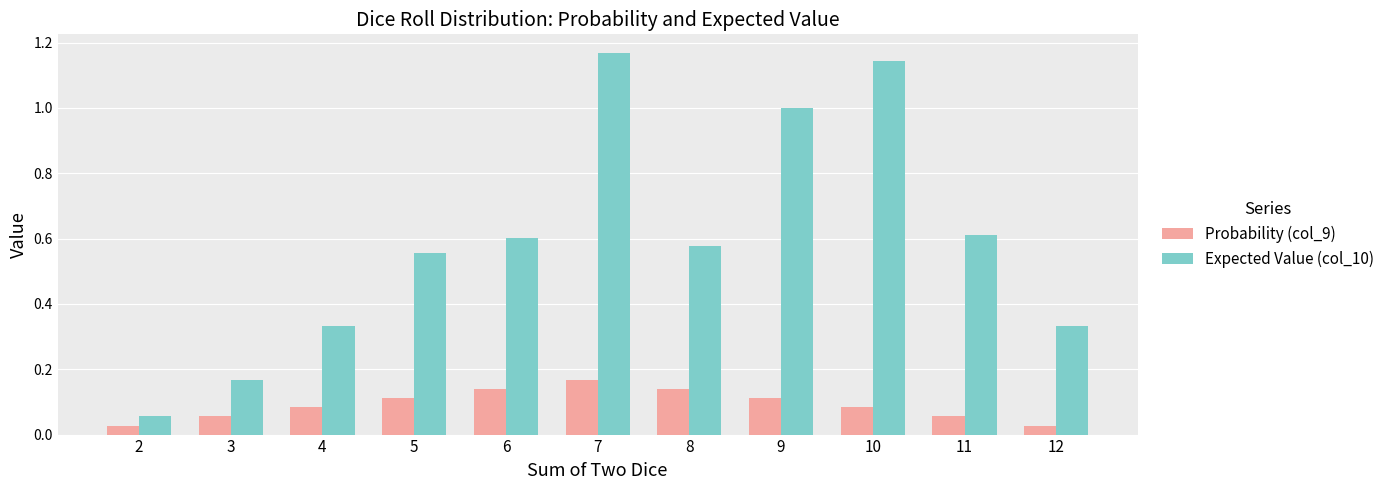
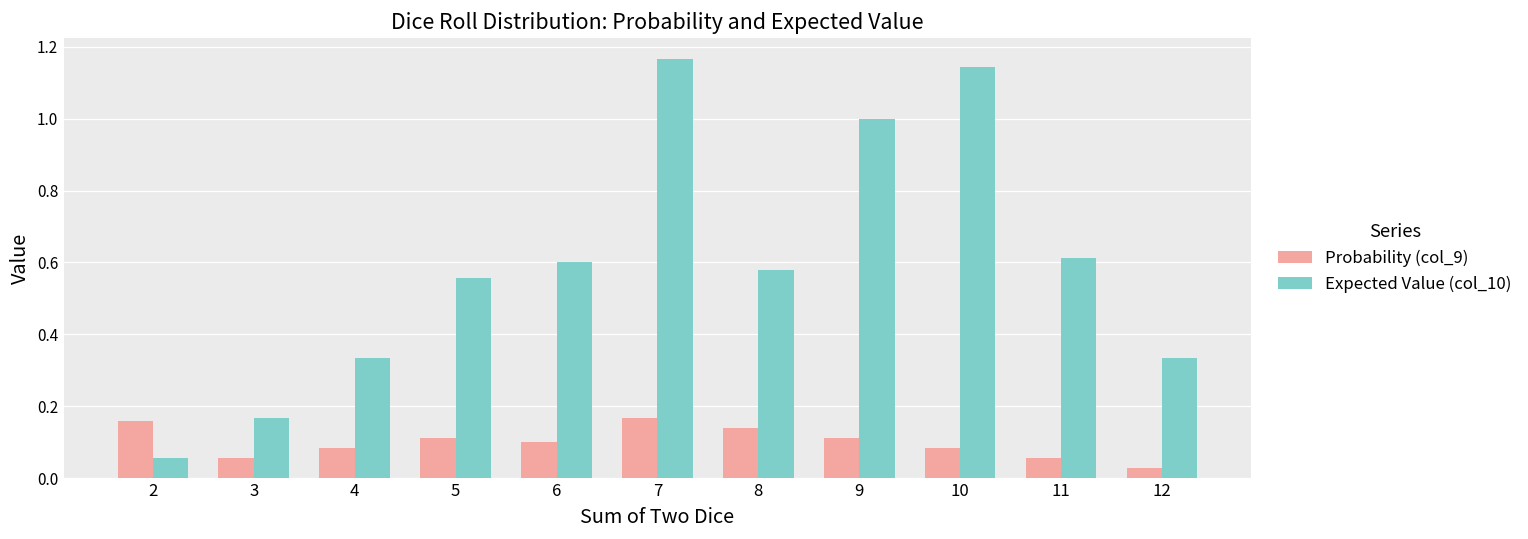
  {
    "Probability (col_9)": {
-     "2": 0.03,
+     "2": 0.16,
      "3": 0.06,
      "4": 0.08,
      "5": 0.11,
-     "6": 0.14,
+     "6": 0.10,
      "7": 0.17,
      "8": 0.14,
      "9": 0.11,
      "10": 0.08,
      "11": 0.06,
      "12": 0.03
    },
    "Expected Value (col_10)": {
      "2": 0.06,
      "3": 0.17,
      "4": 0.33,
      "5": 0.56,
      "6": 0.60,
      "7": 1.17,
      "8": 0.58,
      "9": 1.00,
      "10": 1.14,
      "11": 0.61,
      "12": 0.33
    }
  }
